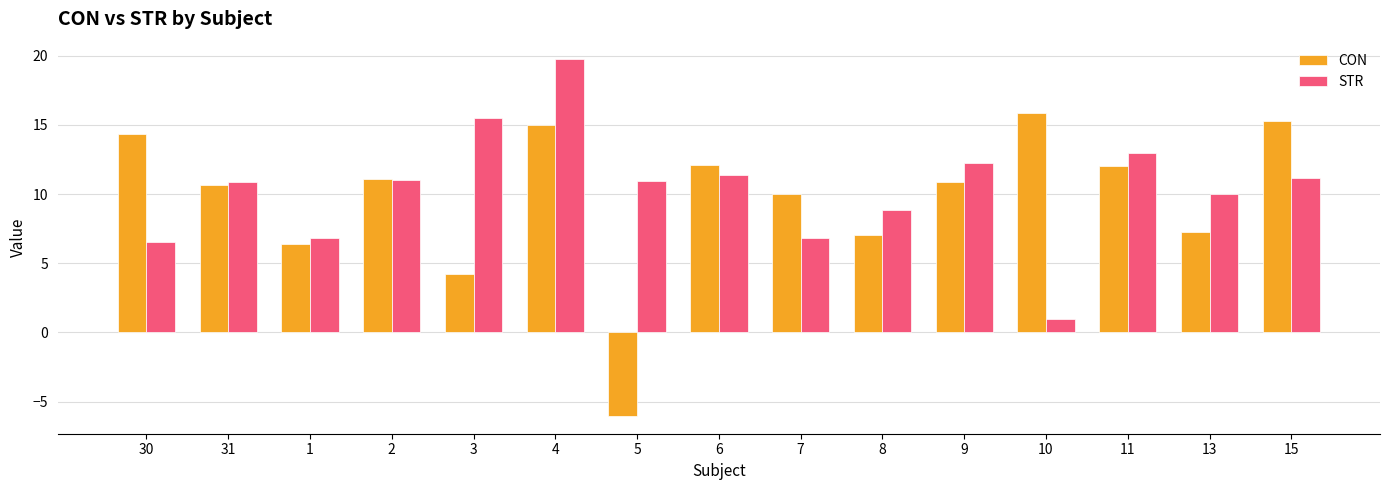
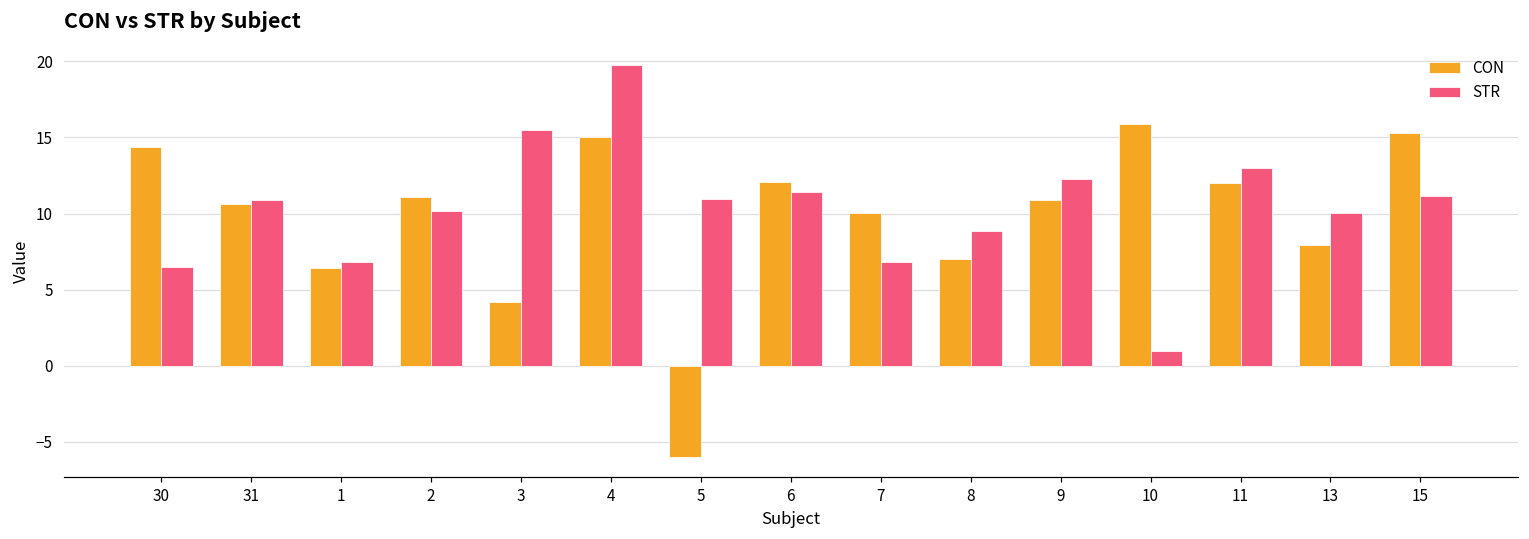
  {
    "CON": {
      "30": 14.4,
      "31": 10.6,
      "1": 6.4,
      "2": 11.1,
      "3": 4.2,
      "4": 15.0,
      "5": -6.0,
      "6": 12.1,
      "7": 10.0,
      "8": 7.0,
      "9": 10.9,
      "10": 15.9,
      "11": 12.0,
-     "13": 7.3,
+     "13": 7.9,
      "15": 15.3
    },
    "STR": {
      "30": 6.5,
      "31": 10.9,
      "1": 6.8,
-     "2": 11.0,
+     "2": 10.2,
      "3": 15.5,
      "4": 19.7,
      "5": 10.9,
      "6": 11.4,
      "7": 6.8,
      "8": 8.9,
      "9": 12.3,
      "10": 0.9,
      "11": 13.0,
      "13": 10.0,
      "15": 11.2
    }
  }
